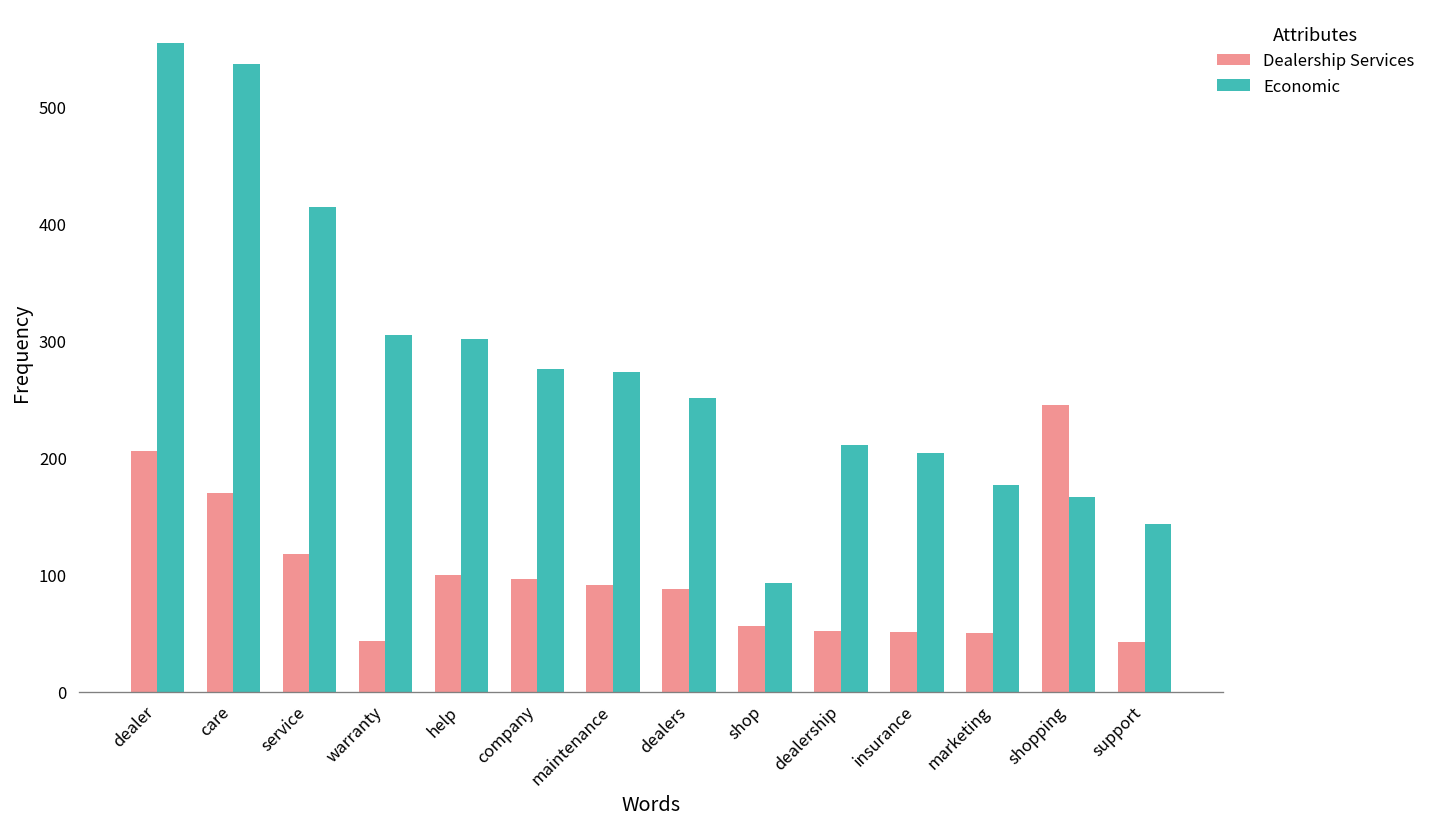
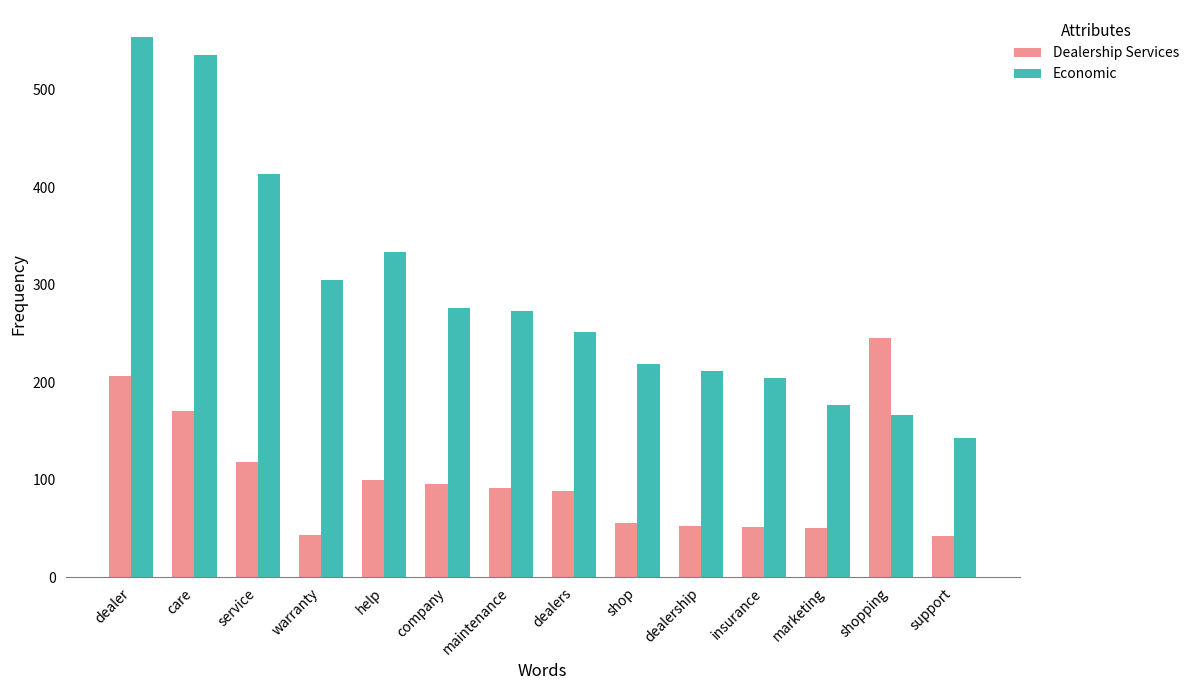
  {
    "Dealership Services": {
      "dealer": 210,
      "care": 170,
      "service": 120,
      "warranty": 40,
      "help": 100,
      "company": 100,
      "maintenance": 90,
      "dealers": 90,
      "shop": 60,
      "dealership": 50,
      "insurance": 50,
      "marketing": 50,
      "shopping": 250,
      "support": 40
    },
    "Economic": {
      "dealer": 550,
      "care": 540,
      "service": 410,
      "warranty": 310,
-     "help": 300,
+     "help": 330,
      "company": 280,
      "maintenance": 270,
      "dealers": 250,
-     "shop": 90,
+     "shop": 220,
      "dealership": 210,
      "insurance": 200,
      "marketing": 180,
      "shopping": 170,
      "support": 140
    }
  }
